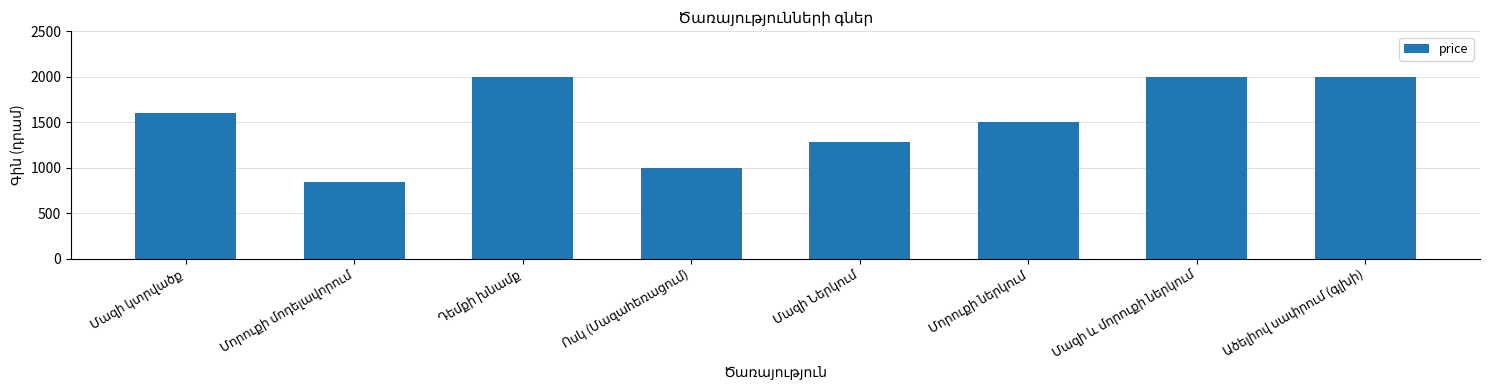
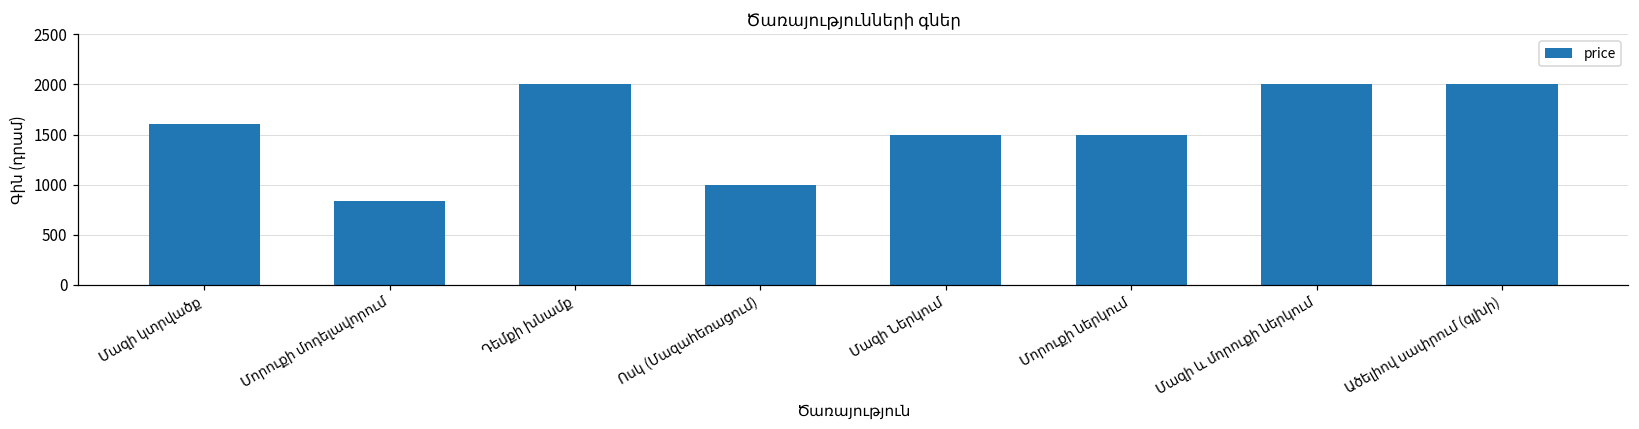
  {
    "Մազի կտրվածք": 1600,
    "Մորուքի մոդելավորում": 800,
    "Դեմքի խնամք": 2000,
    "Ոսկ (Մազահեռացում)": 1000,
-   "Մազի Ներկում": 1300,
+   "Մազի Ներկում": 1500,
    "Մորուքի ներկում": 1500,
    "Մազի և մորուքի ներկում": 2000,
    "Ածելիով սափրում (գլխի)": 2000
  }
